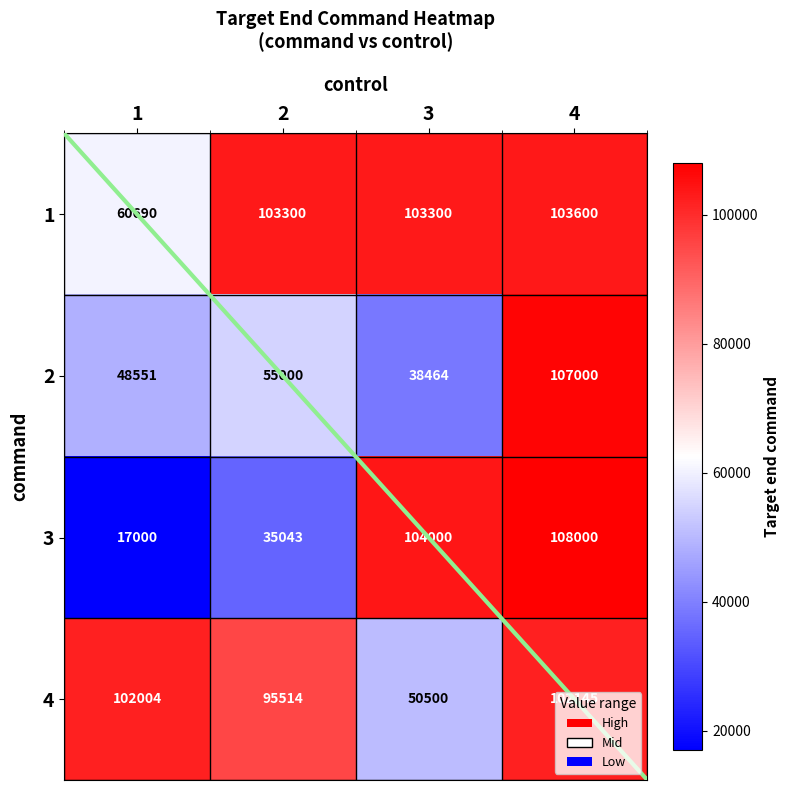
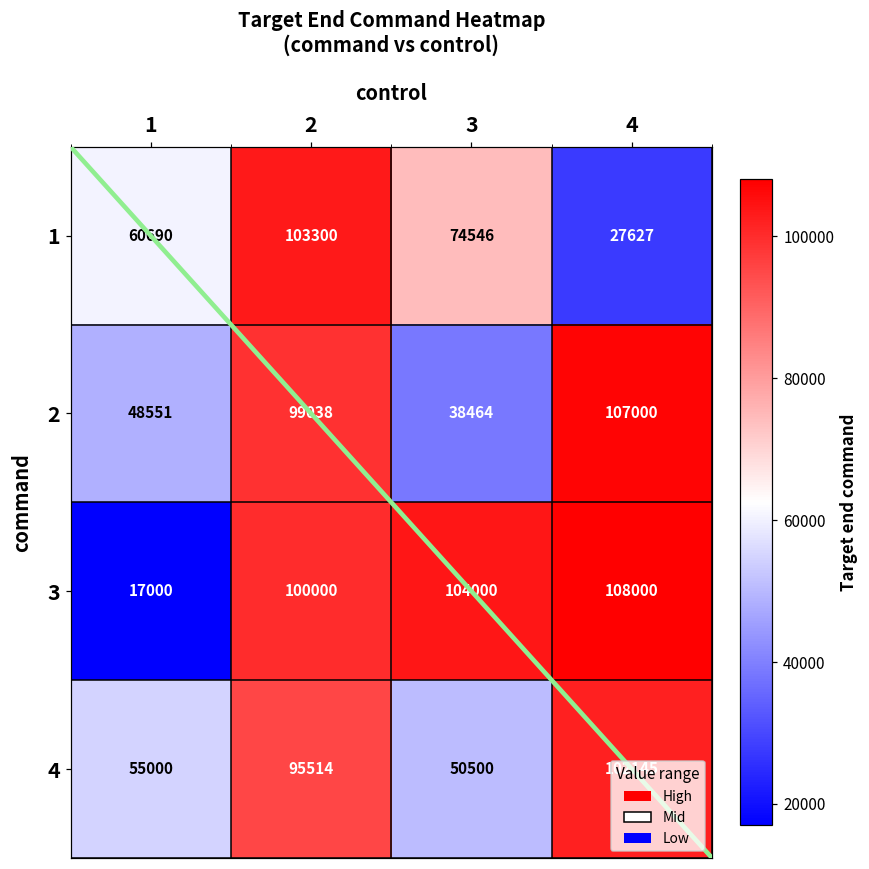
  {
    "1": {
      "2": 103300,
-     "3": 103300,
-     "4": 103600
+     "3": 74546,
+     "4": 27627
    },
    "2": {
      "1": 48551,
-     "2": 55000,
+     "2": 99038,
      "3": 38464,
      "4": 107000
    },
    "3": {
      "1": 17000,
-     "2": 35043,
+     "2": 100000,
      "4": 108000
    },
    "4": {
-     "1": 102004,
+     "1": 55000,
      "2": 95514,
      "3": 50500
    }
  }
